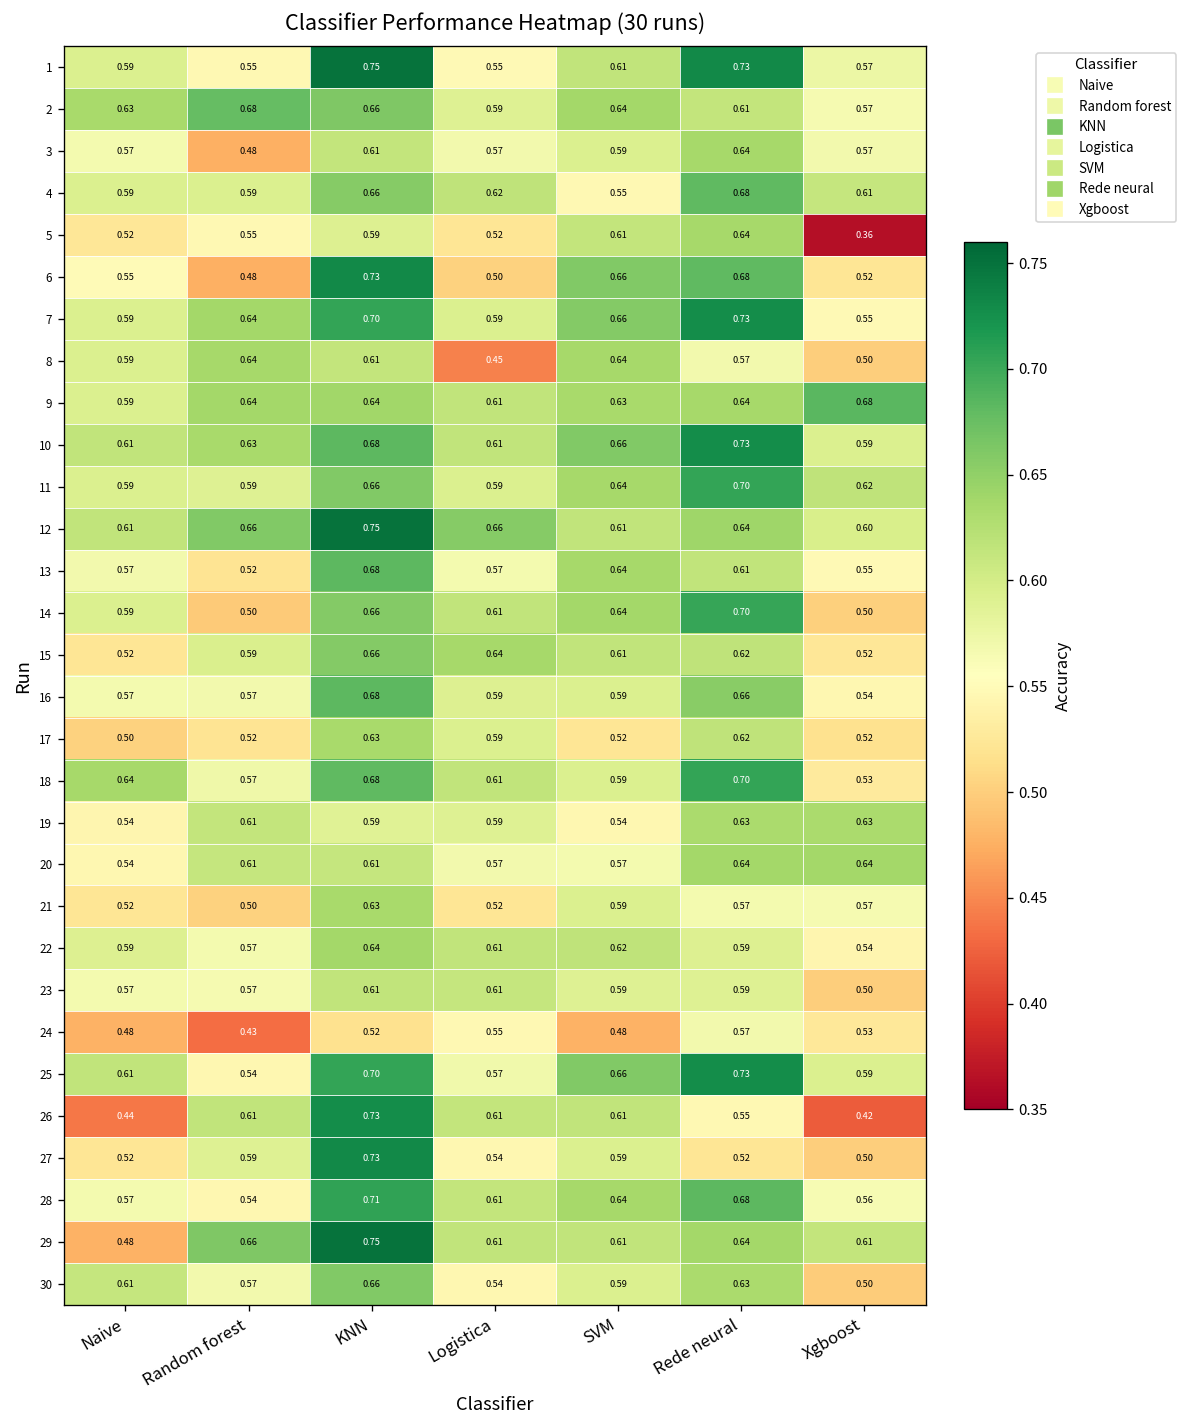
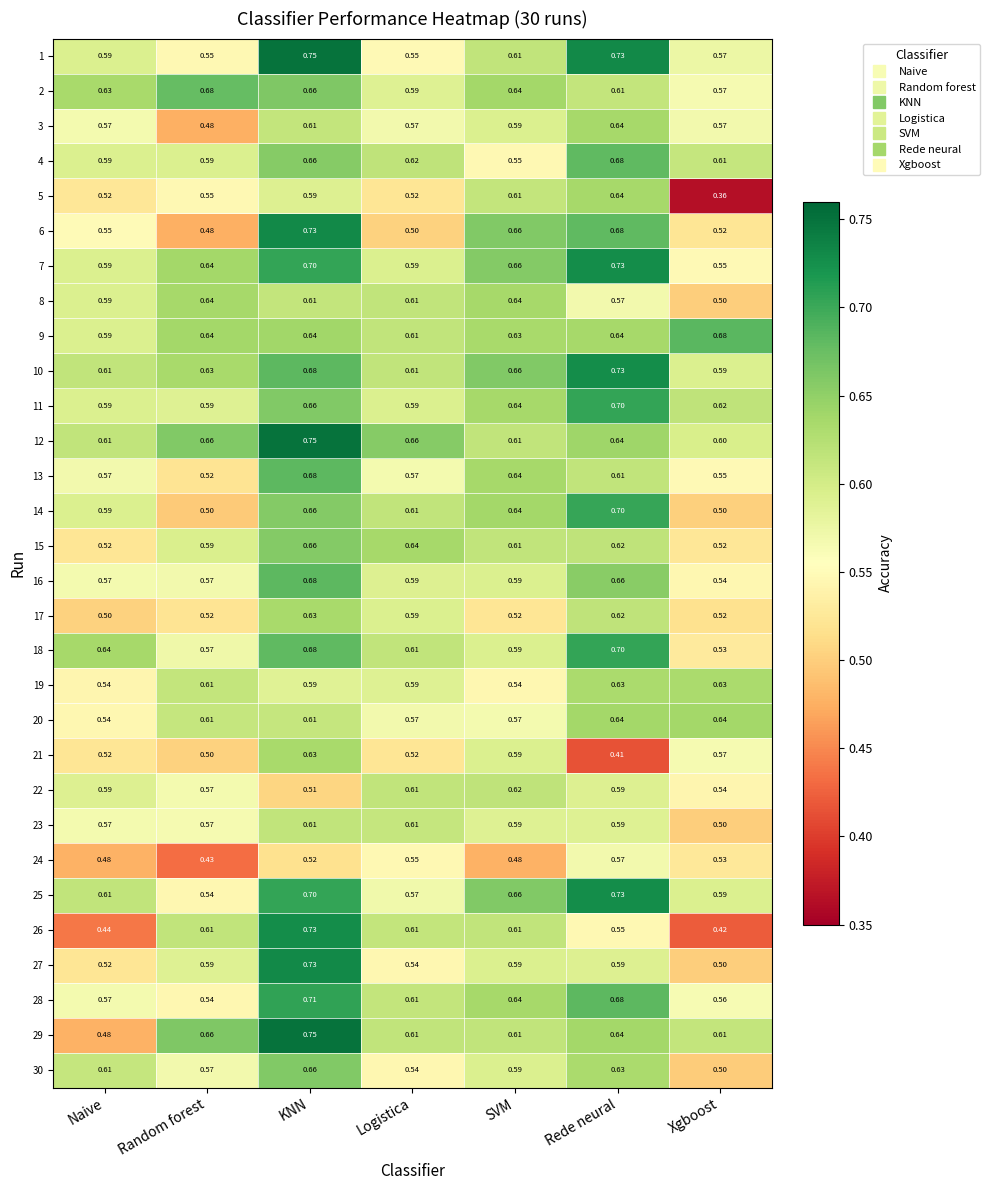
  {
    "8": {
      "Naive": 0.59,
      "Random forest": 0.64,
      "KNN": 0.61,
-     "Logistica": 0.45,
+     "Logistica": 0.61,
      "SVM": 0.64,
      "Rede neural": 0.57,
      "Xgboost": 0.50
    },
    "21": {
      "Naive": 0.52,
      "Random forest": 0.50,
      "KNN": 0.63,
      "Logistica": 0.52,
      "SVM": 0.59,
-     "Rede neural": 0.57,
+     "Rede neural": 0.41,
      "Xgboost": 0.57
    },
    "22": {
      "Naive": 0.59,
      "Random forest": 0.57,
-     "KNN": 0.64,
+     "KNN": 0.51,
      "Logistica": 0.61,
      "SVM": 0.62,
      "Rede neural": 0.59,
      "Xgboost": 0.54
    },
    "27": {
      "Naive": 0.52,
      "Random forest": 0.59,
      "KNN": 0.73,
      "Logistica": 0.54,
      "SVM": 0.59,
-     "Rede neural": 0.52,
+     "Rede neural": 0.59,
      "Xgboost": 0.50
    }
  }
